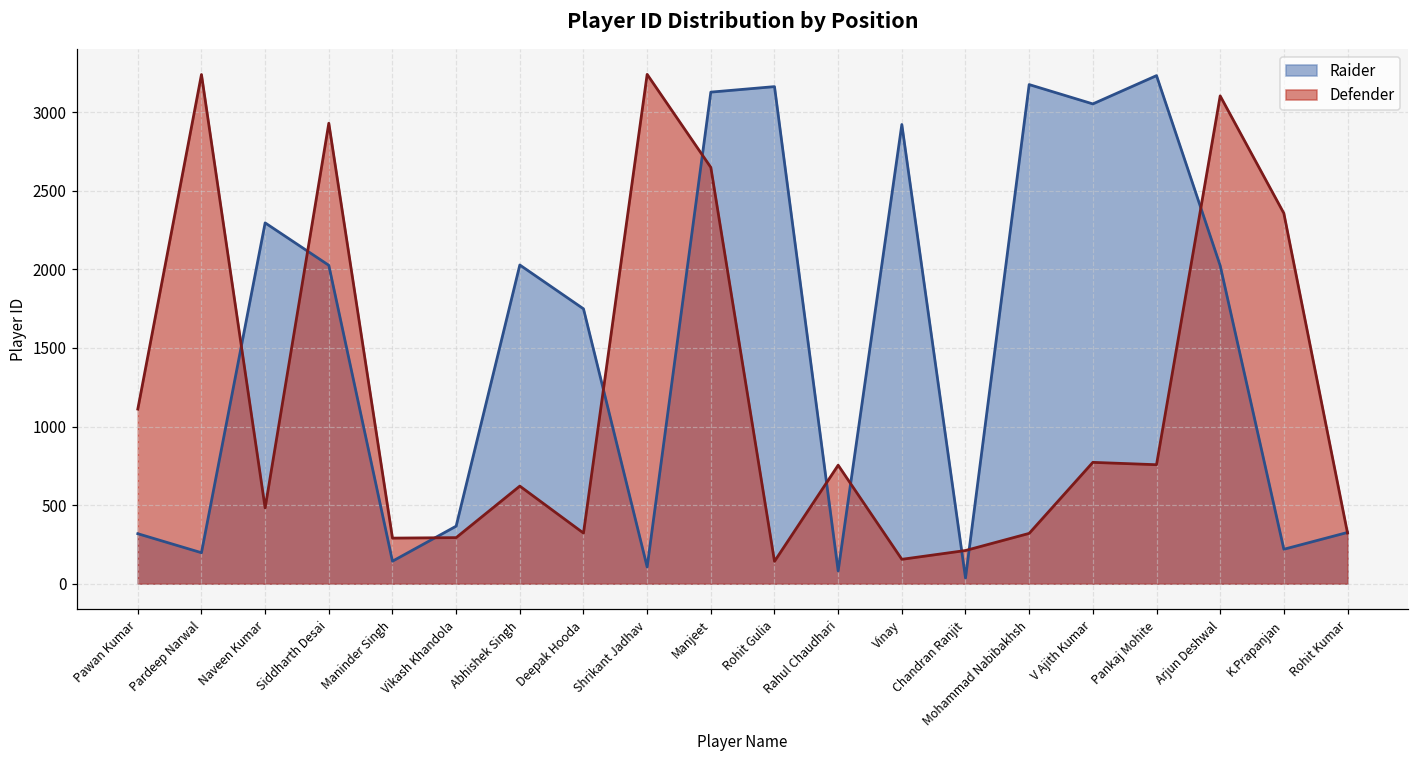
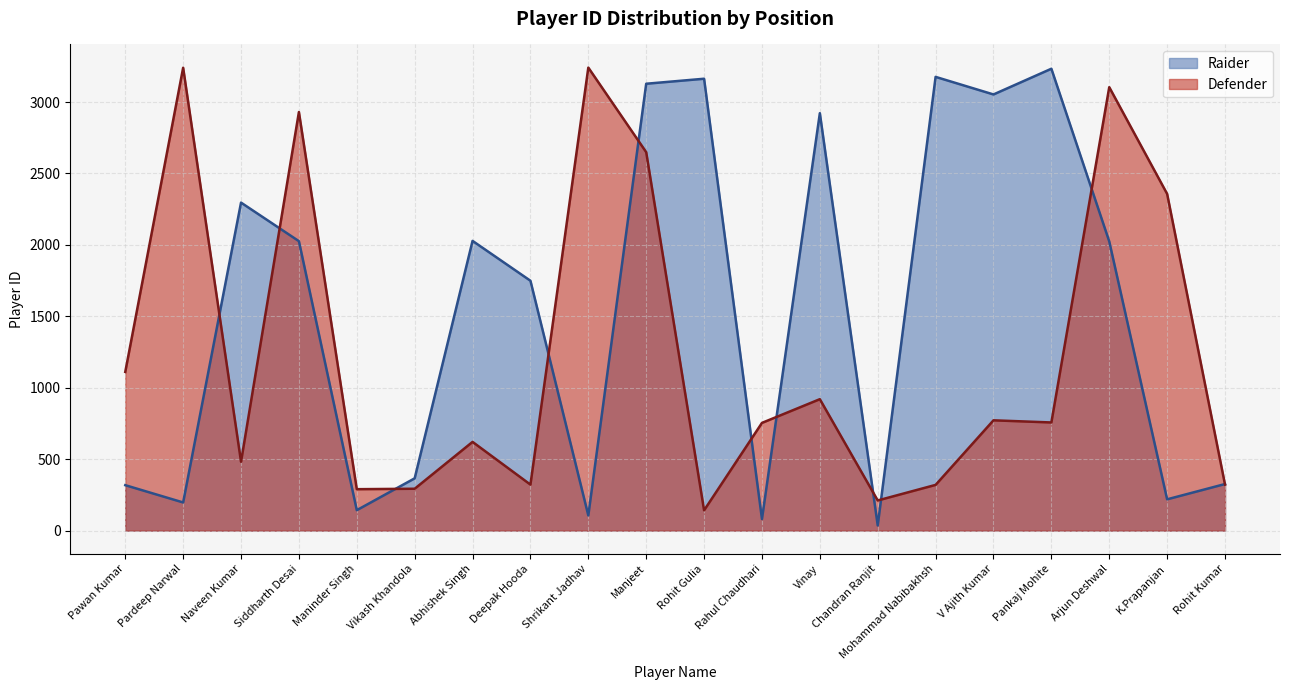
  {
    "Raider": {
      "Pawan Kumar": 320,
      "Pardeep Narwal": 200,
      "Naveen Kumar": 2300,
      "Siddharth Desai": 2030,
      "Maninder Singh": 140,
      "Vikash Khandola": 370,
      "Abhishek Singh": 2030,
      "Deepak Hooda": 1750,
      "Shrikant Jadhav": 110,
      "Manjeet": 3130,
      "Rohit Gulia": 3160,
      "Rahul Chaudhari": 80,
      "Vinay": 2920,
      "Chandran Ranjit": 40,
      "Mohammad Nabibakhsh": 3180,
      "V Ajith Kumar": 3050,
      "Pankaj Mohite": 3230,
      "Arjun Deshwal": 2020,
      "K.Prapanjan": 220
    },
    "Defender": {
      "Pawan Kumar": 1110,
      "Pardeep Narwal": 3240,
      "Naveen Kumar": 480,
      "Siddharth Desai": 2930,
      "Maninder Singh": 290,
      "Vikash Khandola": 290,
      "Abhishek Singh": 620,
      "Deepak Hooda": 320,
      "Shrikant Jadhav": 3240,
      "Manjeet": 2650,
      "Rohit Gulia": 140,
      "Rahul Chaudhari": 750,
-     "Vinay": 160,
+     "Vinay": 920,
      "Chandran Ranjit": 210,
      "Mohammad Nabibakhsh": 320,
      "V Ajith Kumar": 770,
      "Pankaj Mohite": 760,
      "Arjun Deshwal": 3100,
      "K.Prapanjan": 2360
    }
  }
